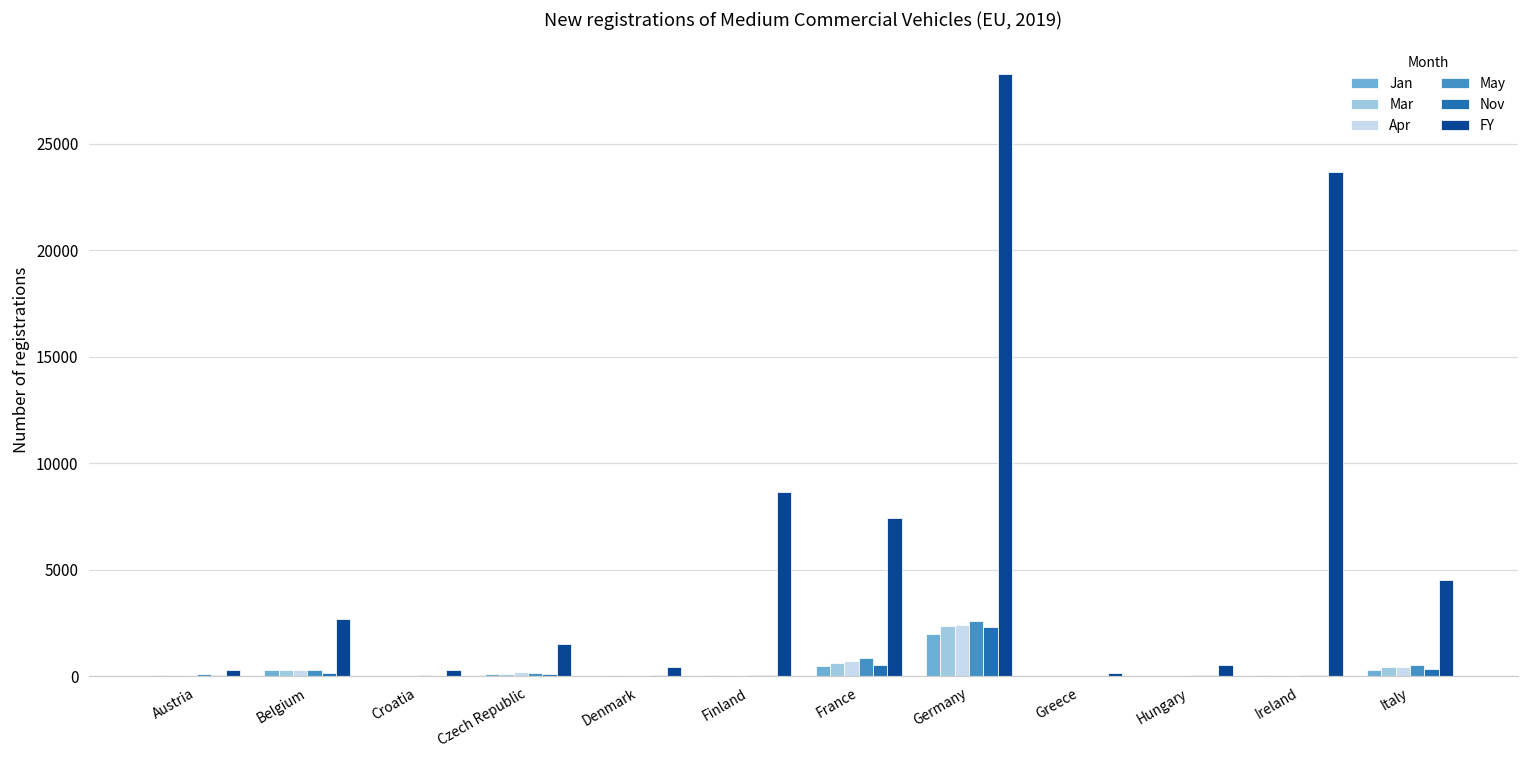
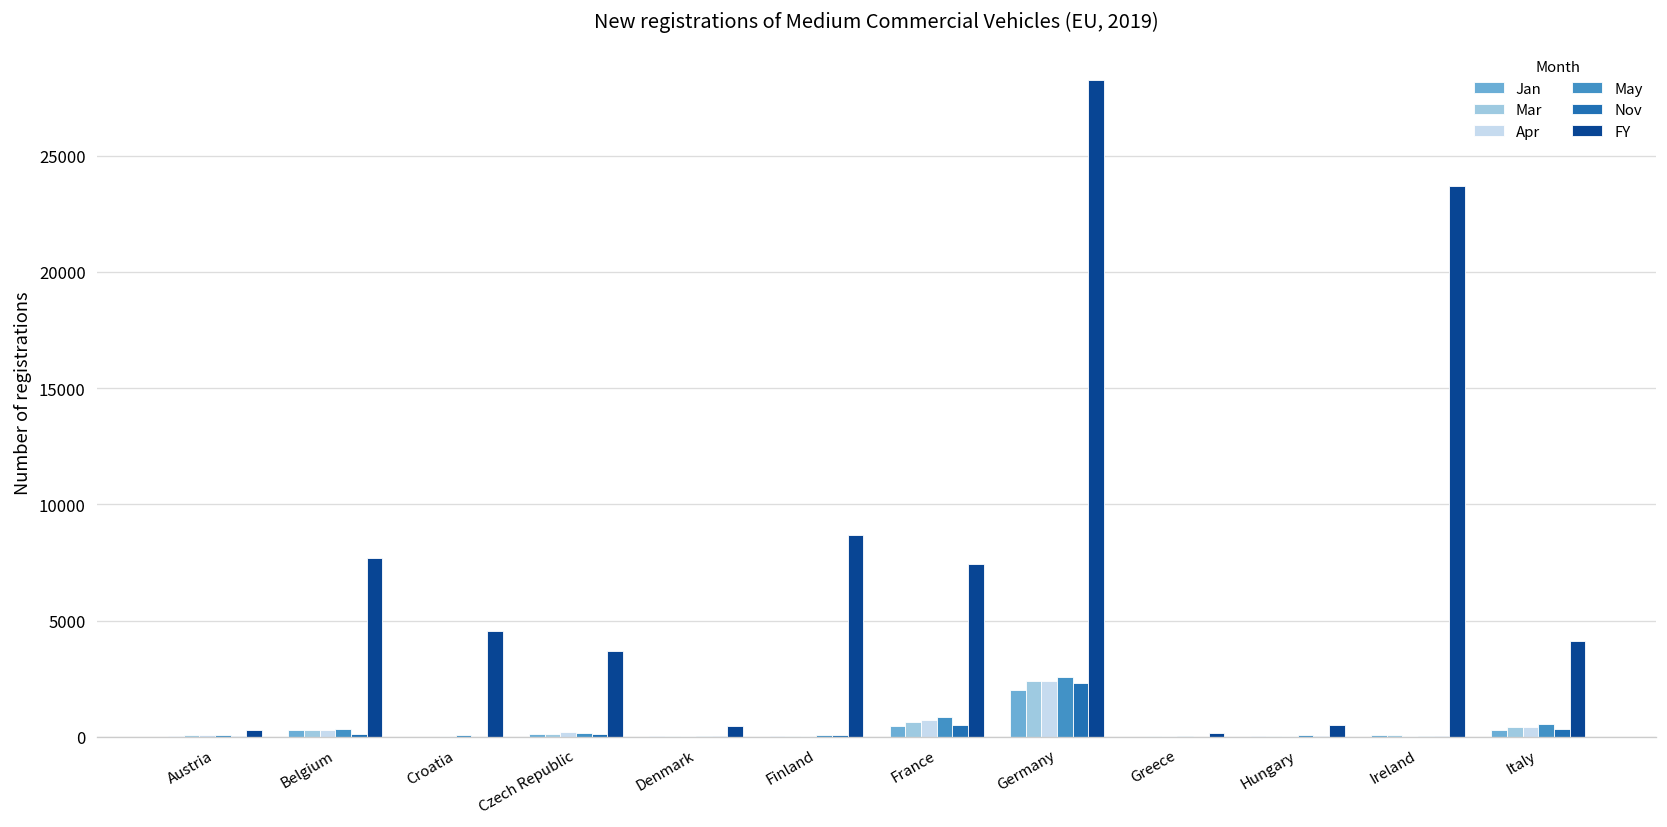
  {
    "FY": {
      "Austria": 300,
-     "Belgium": 2700,
-     "Croatia": 300,
-     "Czech Republic": 1500,
+     "Belgium": 7700,
+     "Croatia": 4500,
+     "Czech Republic": 3700,
      "Denmark": 500,
      "Finland": 8700,
      "France": 7400,
      "Germany": 28300,
      "Greece": 100,
      "Hungary": 500,
      "Ireland": 23700,
-     "Italy": 4500
+     "Italy": 4100
    }
  }
